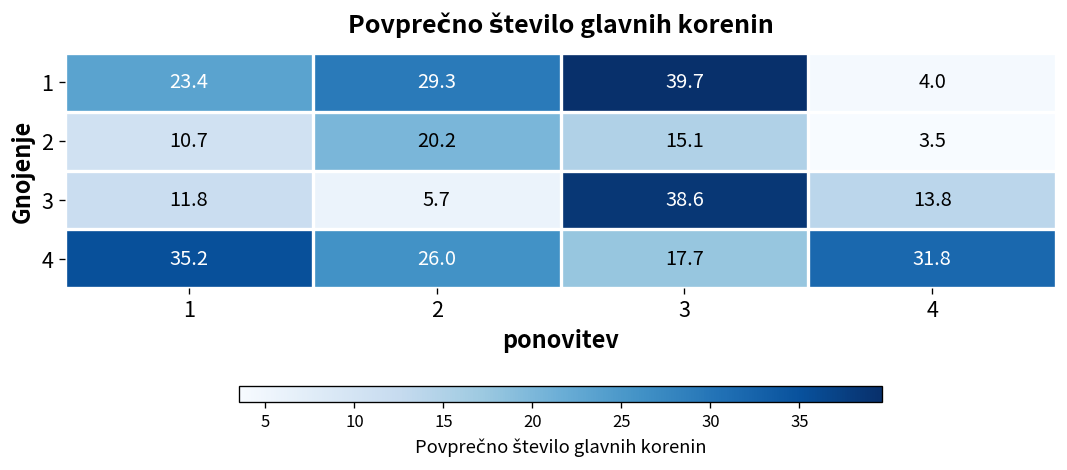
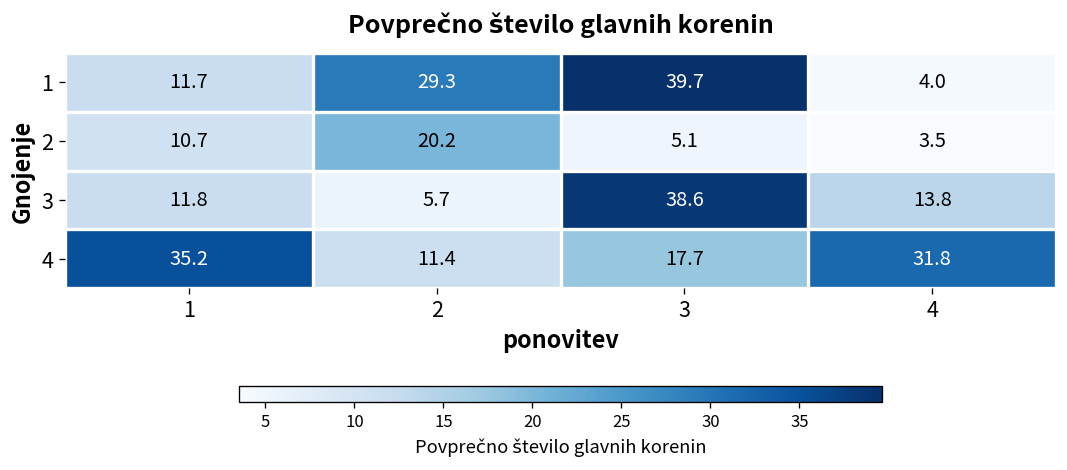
  {
    "1": {
-     "1": 23.4,
+     "1": 11.7,
      "2": 29.3,
      "3": 39.7,
      "4": 4.0
    },
    "2": {
      "1": 10.7,
      "2": 20.2,
-     "3": 15.1,
+     "3": 5.1,
      "4": 3.5
    },
    "3": {
      "1": 11.8,
      "2": 5.7,
      "3": 38.6,
      "4": 13.8
    },
    "4": {
      "1": 35.2,
-     "2": 26.0,
+     "2": 11.4,
      "3": 17.7,
      "4": 31.8
    }
  }
